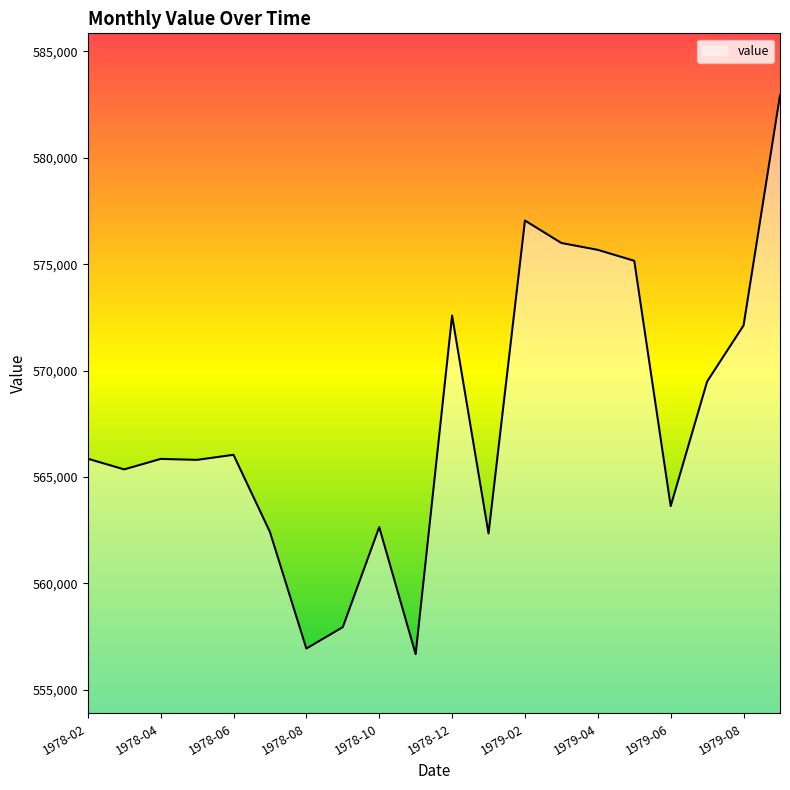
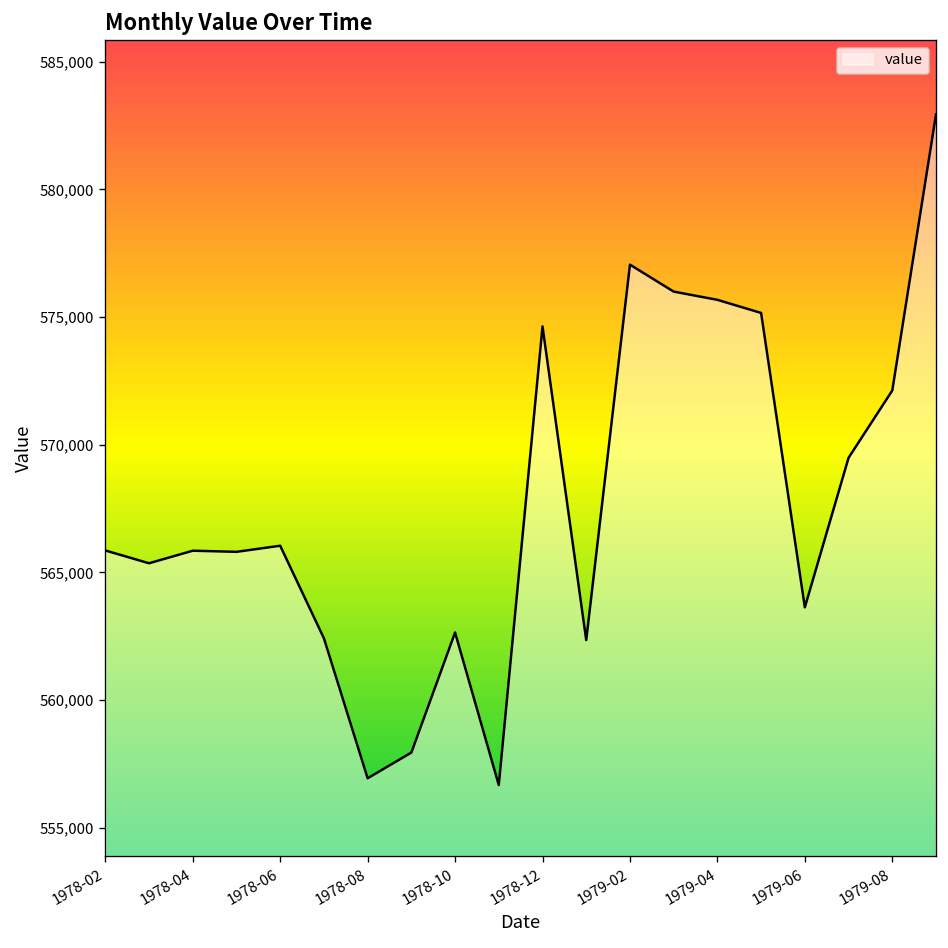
  {
    "1978-02": "565,900",
    "1978-04": "565,900",
    "1978-06": "566,000",
    "1978-08": "556,900",
    "1978-10": "562,600",
-   "1978-12": "572,600",
+   "1978-12": "574,600",
    "1979-02": "577,100",
    "1979-04": "575,700",
    "1979-06": "563,600",
    "1979-08": "572,100"
  }
